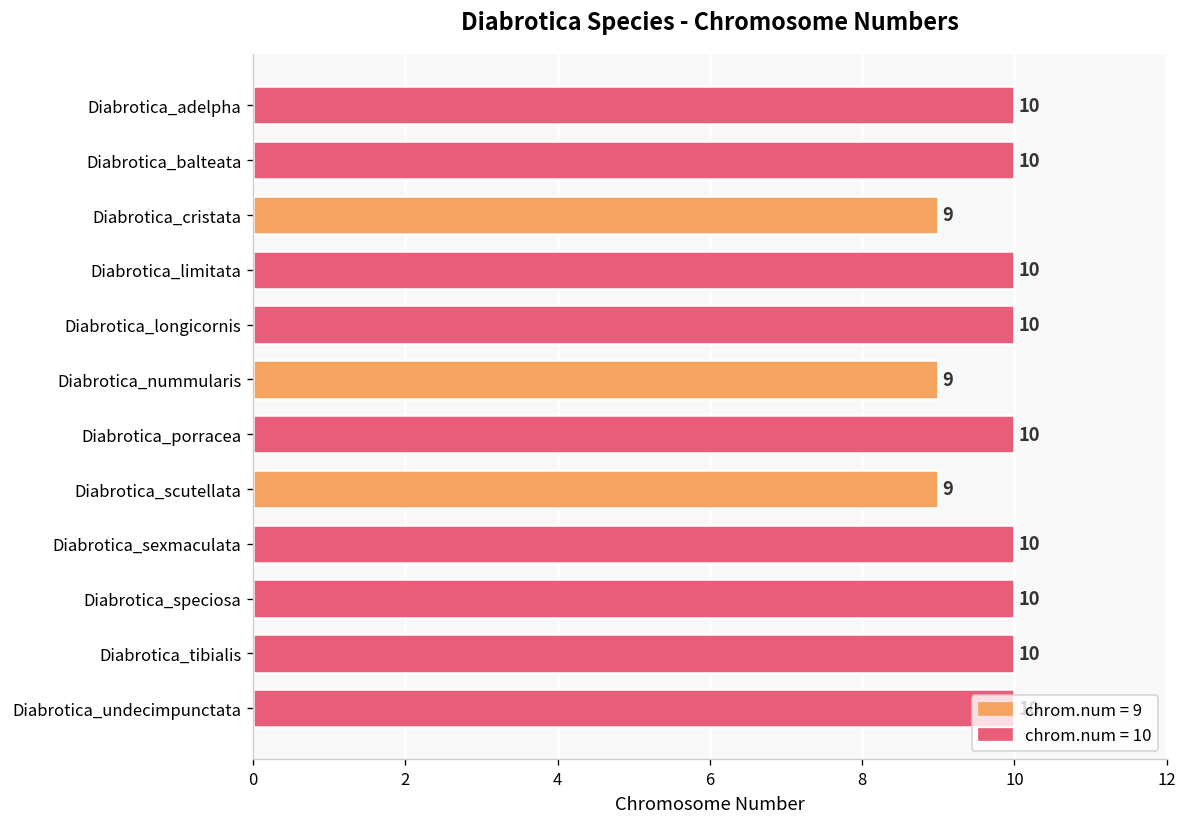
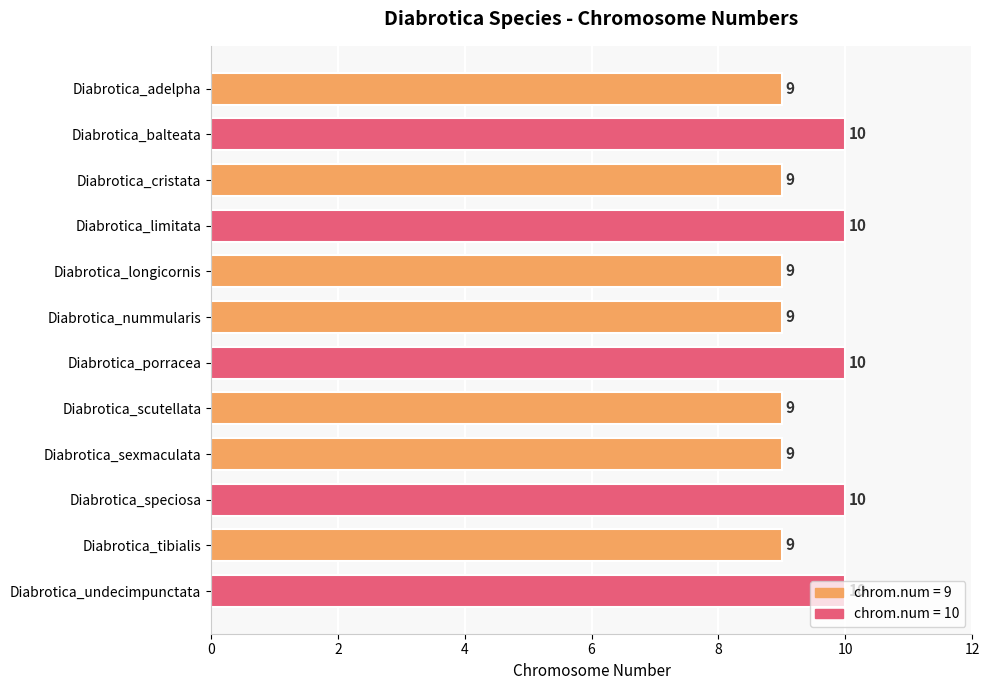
  {
-   "Diabrotica_adelpha": 10,
+   "Diabrotica_adelpha": 9,
    "Diabrotica_balteata": 10,
    "Diabrotica_cristata": 9,
    "Diabrotica_limitata": 10,
-   "Diabrotica_longicornis": 10,
+   "Diabrotica_longicornis": 9,
    "Diabrotica_nummularis": 9,
    "Diabrotica_porracea": 10,
    "Diabrotica_scutellata": 9,
-   "Diabrotica_sexmaculata": 10,
+   "Diabrotica_sexmaculata": 9,
    "Diabrotica_speciosa": 10,
-   "Diabrotica_tibialis": 10
+   "Diabrotica_tibialis": 9
  }
